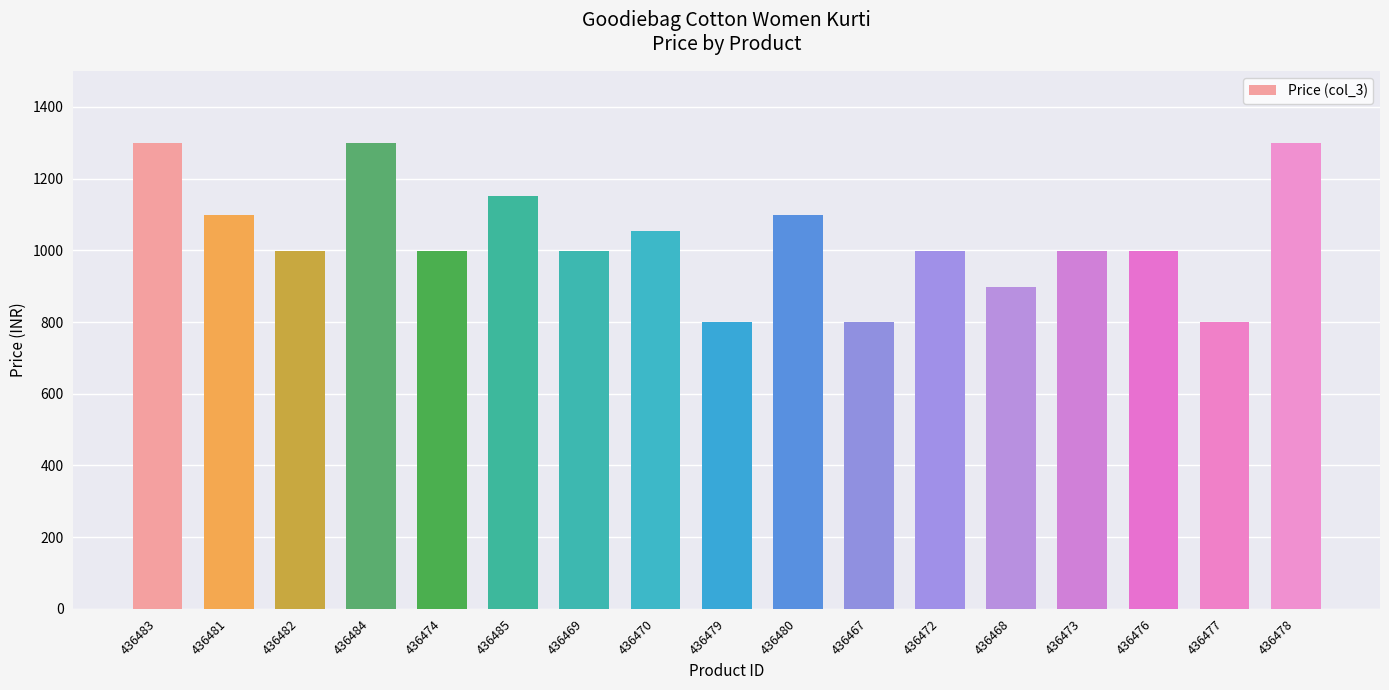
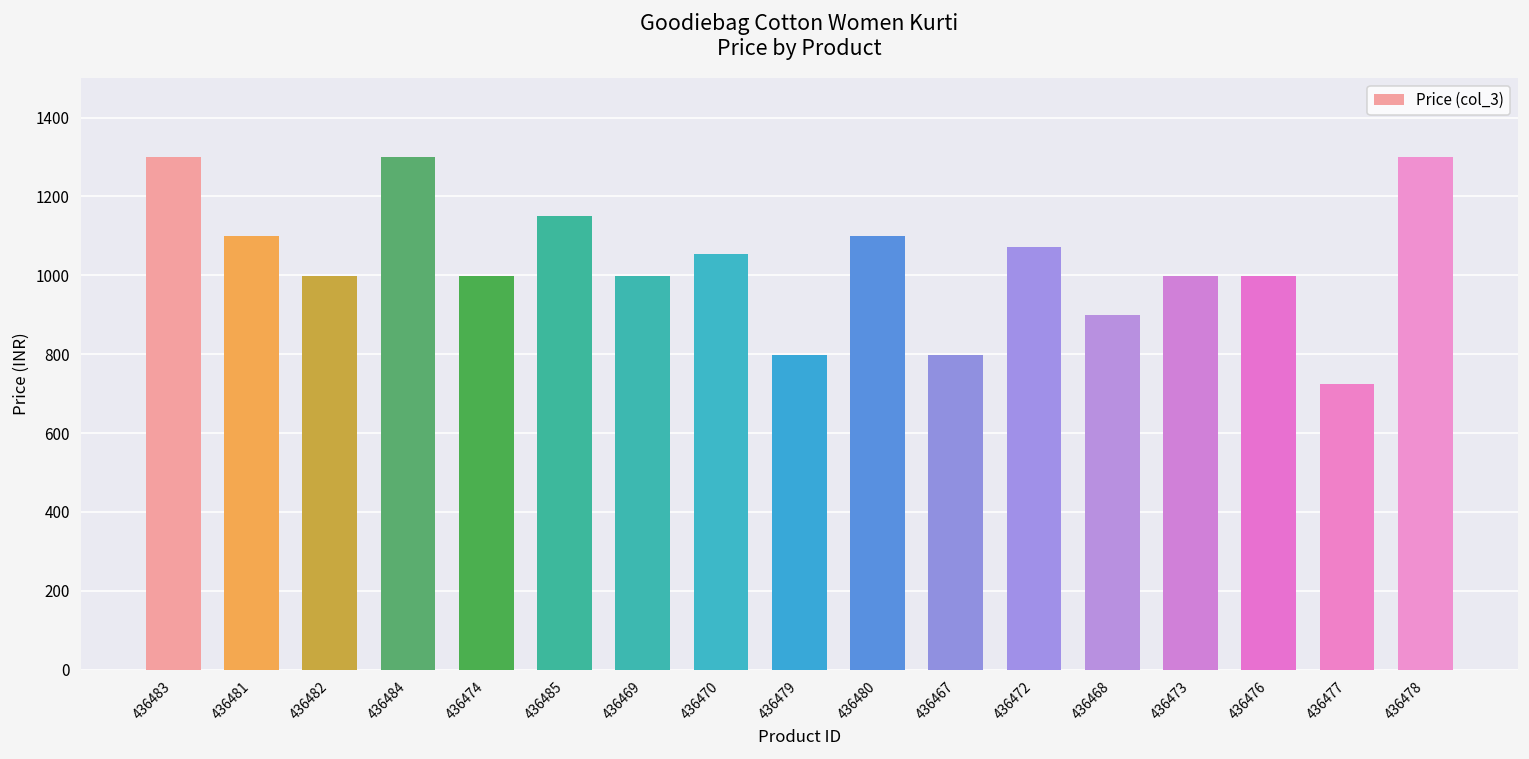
  {
    "436483": 1300,
    "436481": 1100,
    "436482": 1000,
    "436484": 1300,
    "436474": 1000,
    "436485": 1150,
    "436469": 1000,
    "436470": 1050,
    "436479": 800,
    "436480": 1100,
    "436467": 800,
-   "436472": 1000,
+   "436472": 1070,
    "436468": 900,
    "436473": 1000,
    "436476": 1000,
-   "436477": 800,
+   "436477": 730,
    "436478": 1300
  }
